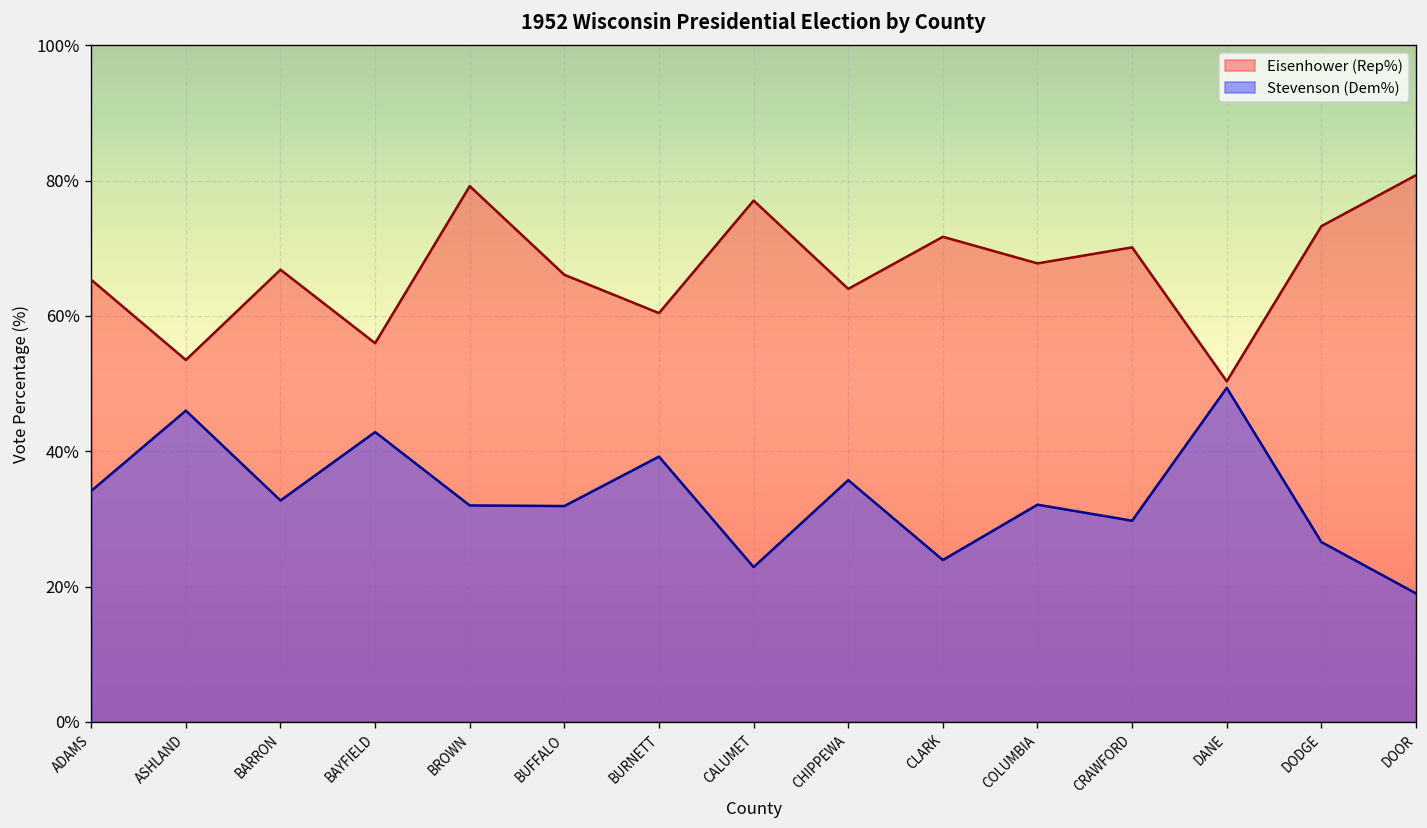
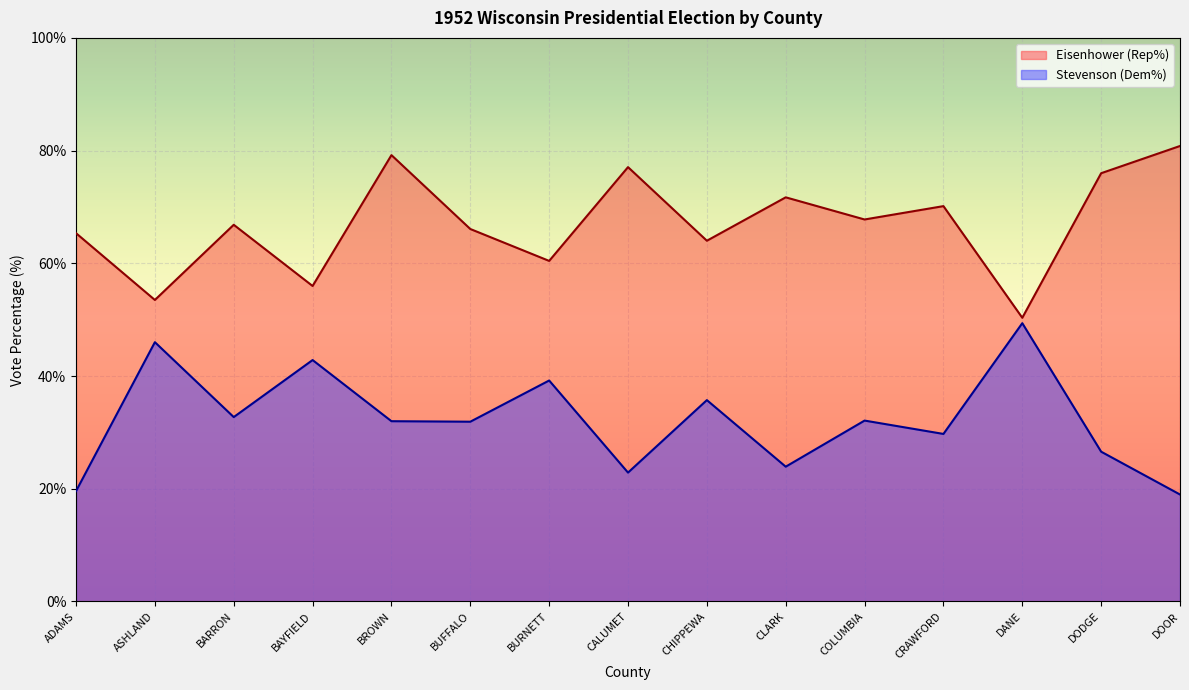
  {
    "Eisenhower (Rep%)": {
      "ADAMS": "65%",
      "ASHLAND": "54%",
      "BARRON": "67%",
      "BAYFIELD": "56%",
      "BROWN": "79%",
      "BUFFALO": "66%",
      "BURNETT": "60%",
      "CALUMET": "77%",
      "CHIPPEWA": "64%",
      "CLARK": "72%",
      "COLUMBIA": "68%",
      "CRAWFORD": "70%",
      "DANE": "50%",
-     "DODGE": "73%",
+     "DODGE": "76%",
      "DOOR": "81%"
    },
    "Stevenson (Dem%)": {
-     "ADAMS": "34%",
+     "ADAMS": "20%",
      "ASHLAND": "46%",
      "BARRON": "33%",
      "BAYFIELD": "43%",
      "BROWN": "32%",
      "BUFFALO": "32%",
      "BURNETT": "39%",
      "CALUMET": "23%",
      "CHIPPEWA": "36%",
      "CLARK": "24%",
      "COLUMBIA": "32%",
      "CRAWFORD": "30%",
      "DANE": "49%",
      "DODGE": "27%",
      "DOOR": "19%"
    }
  }
